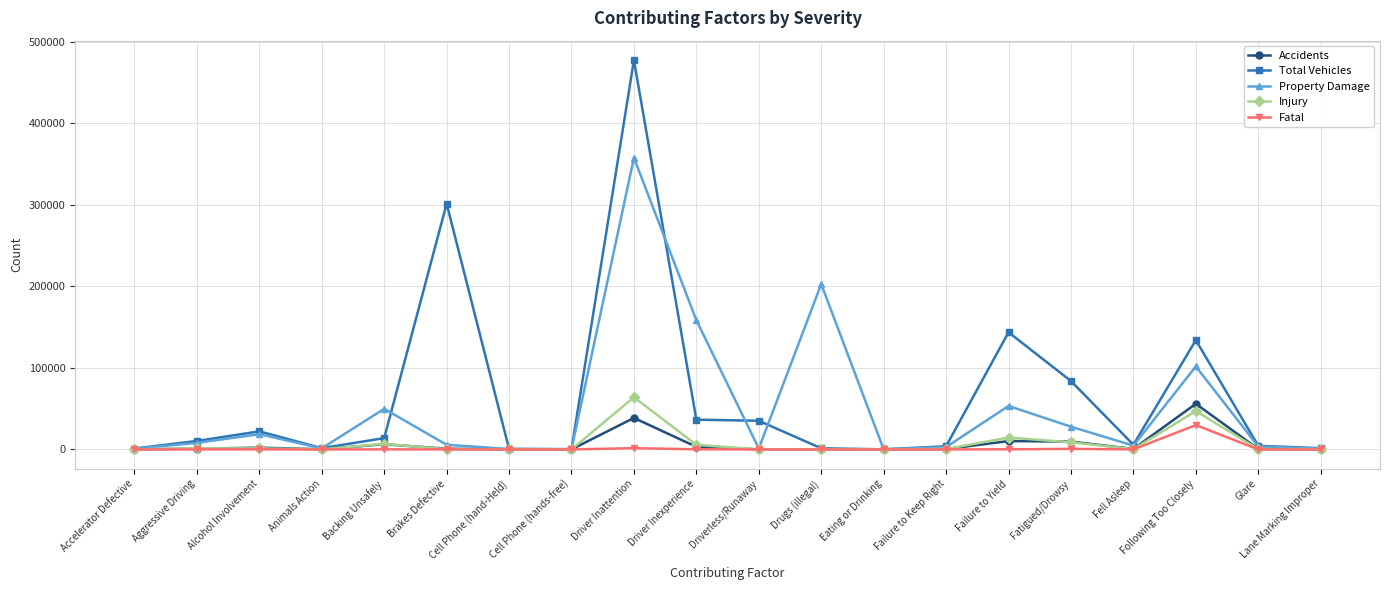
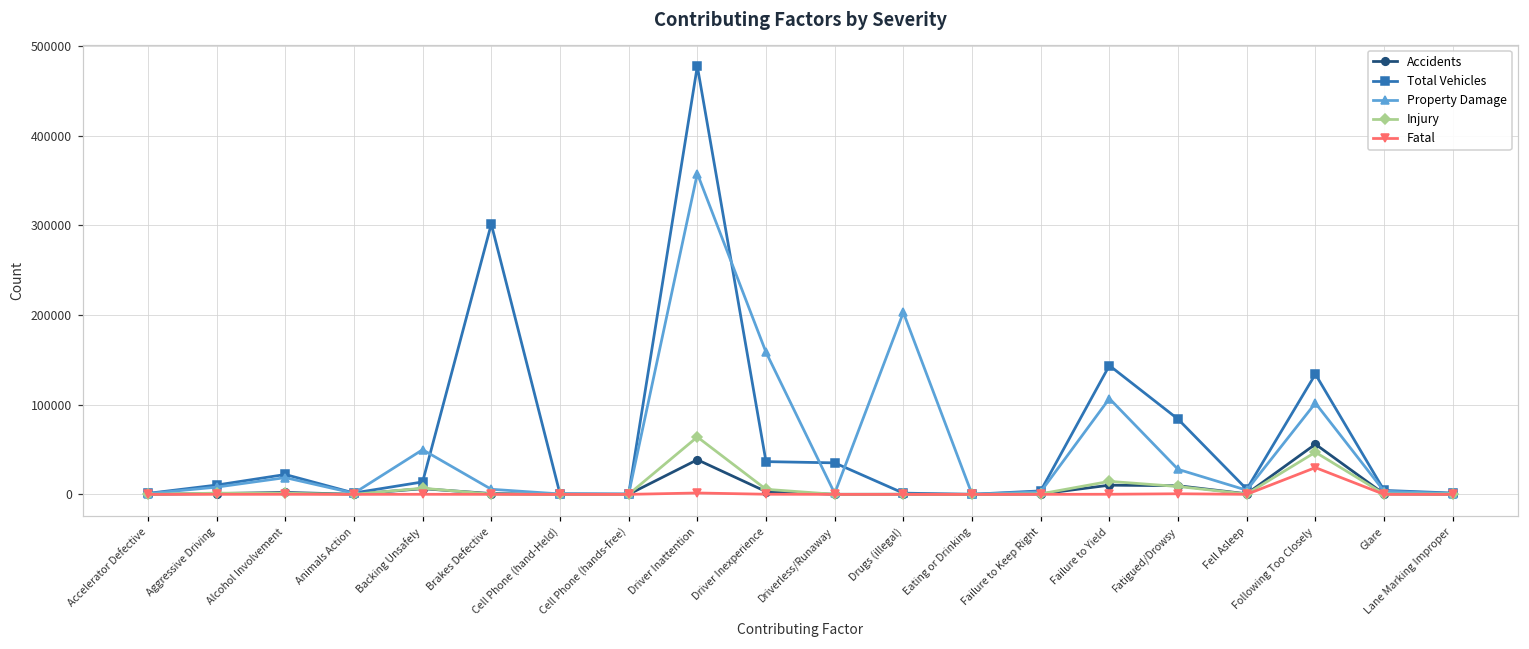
  {
    "Accidents": {
      "Driver Inattention": 40000,
      "Failure to Yield": 10000,
      "Following Too Closely": 60000
    },
    "Total Vehicles": {
      "Alcohol Involvement": 20000,
      "Backing Unsafely": 10000,
      "Brakes Defective": 300000,
      "Driver Inattention": 480000,
      "Driver Inexperience": 40000,
      "Driverless/Runaway": 40000,
      "Failure to Yield": 140000,
      "Fatigued/Drowsy": 80000,
      "Following Too Closely": 130000
    },
    "Property Damage": {
      "Alcohol Involvement": 20000,
      "Backing Unsafely": 50000,
      "Brakes Defective": 10000,
      "Driver Inattention": 360000,
      "Driver Inexperience": 160000,
      "Drugs (illegal)": 200000,
-     "Failure to Yield": 50000,
+     "Failure to Yield": 110000,
      "Fatigued/Drowsy": 30000,
      "Following Too Closely": 100000
    },
    "Injury": {
      "Driver Inattention": 60000,
      "Failure to Yield": 10000,
      "Following Too Closely": 50000
    },
    "Fatal": {
      "Backing Unsafely": 0,
      "Driver Inattention": 0,
      "Failure to Yield": 0,
      "Fatigued/Drowsy": 0,
      "Following Too Closely": 30000
    }
  }
